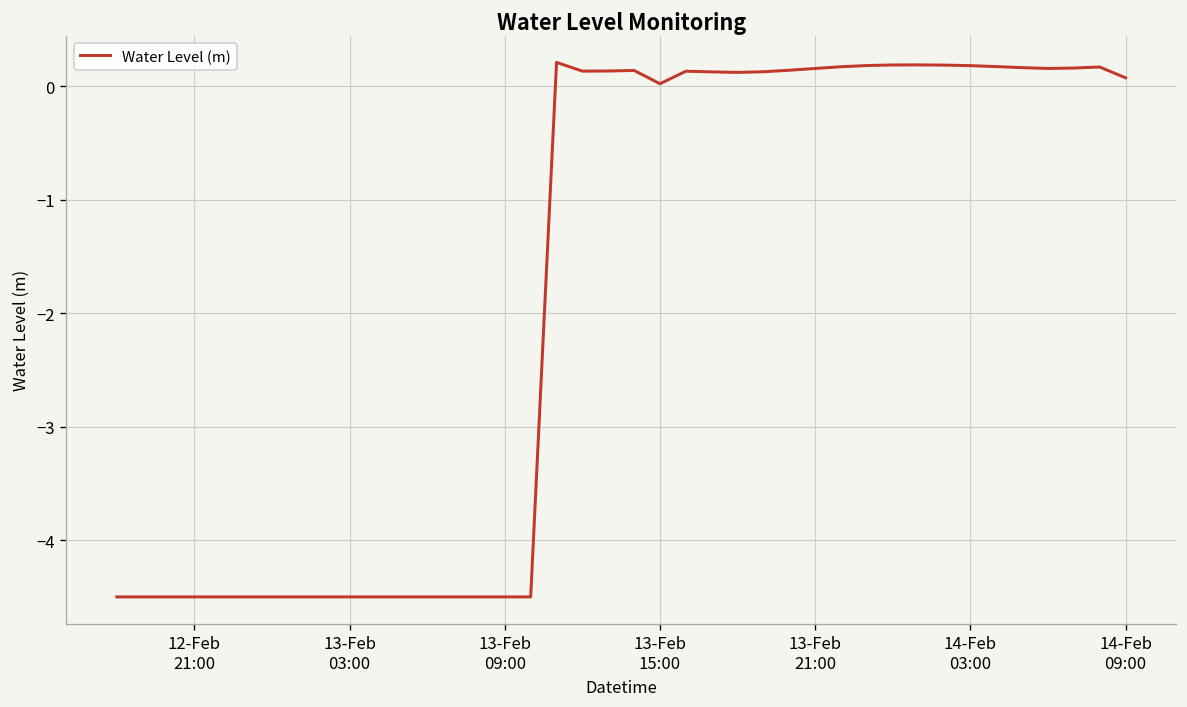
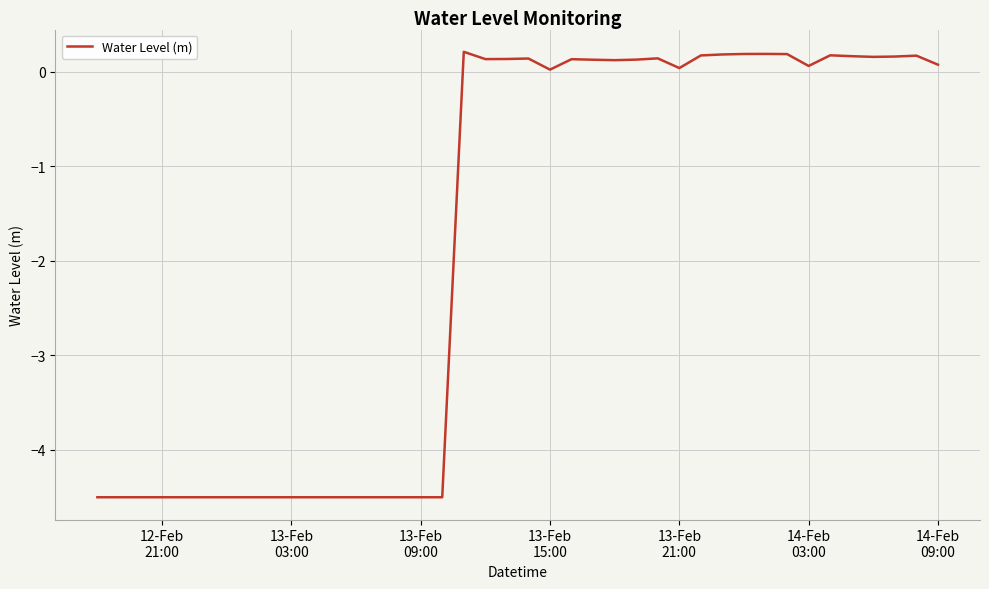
  {
    "12-Feb 21:00": -4.5,
    "13-Feb 03:00": -4.5,
    "13-Feb 09:00": -4.5,
    "13-Feb 15:00": 0.0,
-   "13-Feb 21:00": 0.2,
-   "14-Feb 03:00": 0.2,
+   "13-Feb 21:00": 0.0,
+   "14-Feb 03:00": 0.1,
    "14-Feb 09:00": 0.1
  }
